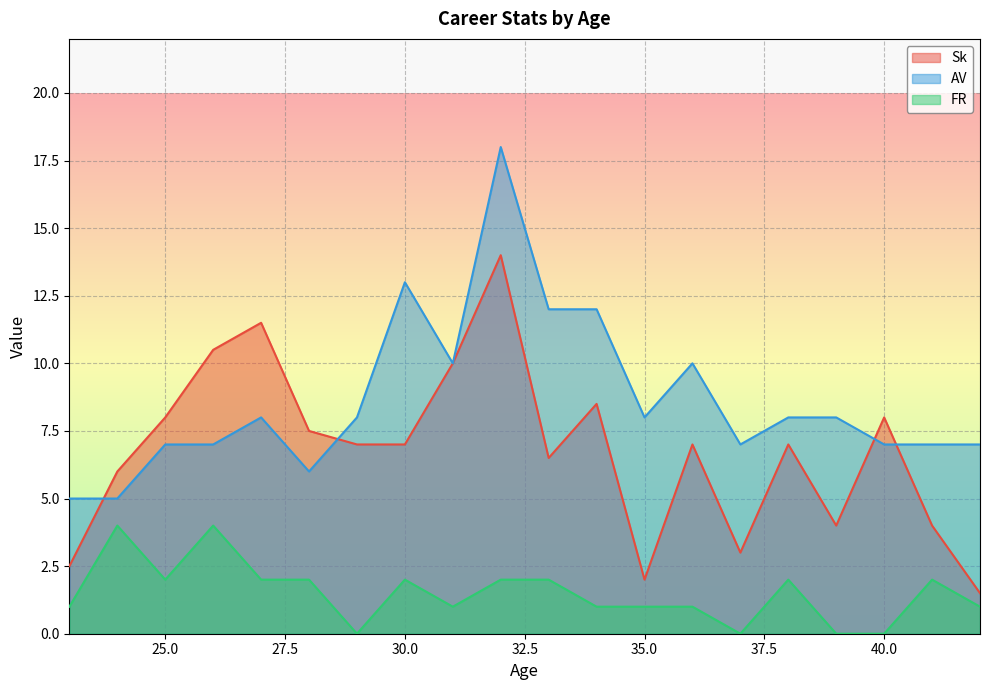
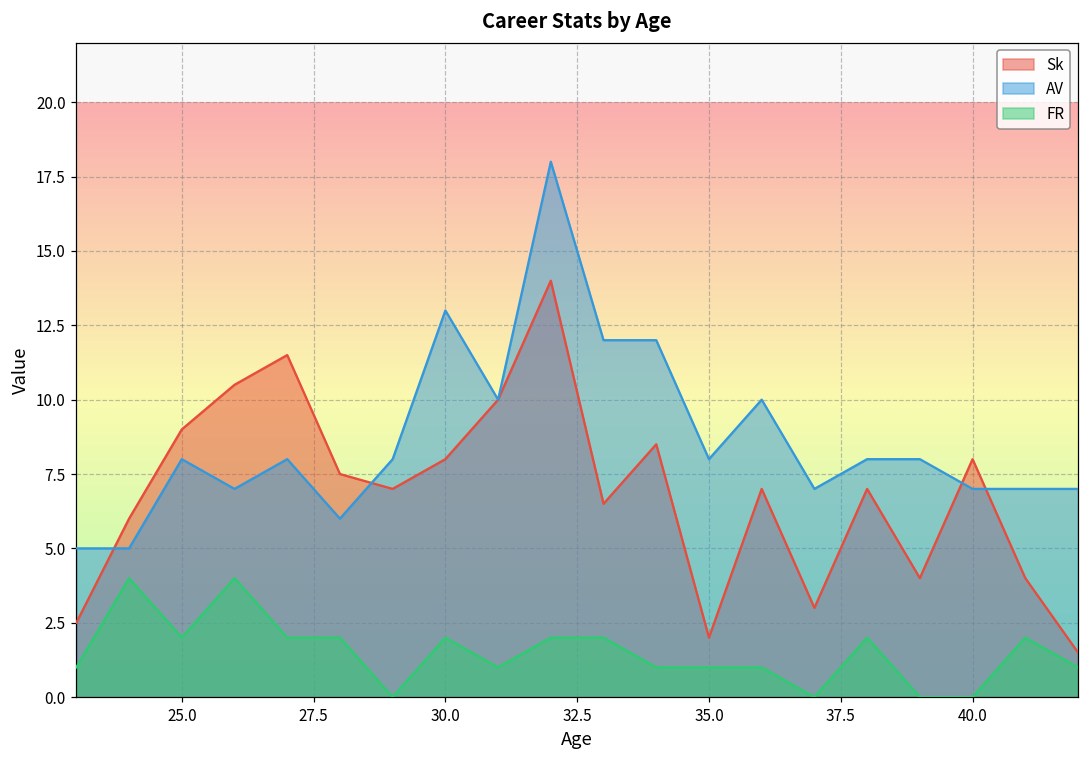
  {
    "Sk": {
-     "25.0": 8,
-     "30.0": 7,
+     "25.0": 9,
+     "30.0": 8,
      "35.0": 2,
      "40.0": 8
    },
    "AV": {
-     "25.0": 7,
+     "25.0": 8,
      "30.0": 13,
      "35.0": 8,
      "40.0": 7
    },
    "FR": {
      "25.0": 2,
      "30.0": 2,
      "35.0": 1,
      "40.0": 0
    }
  }
